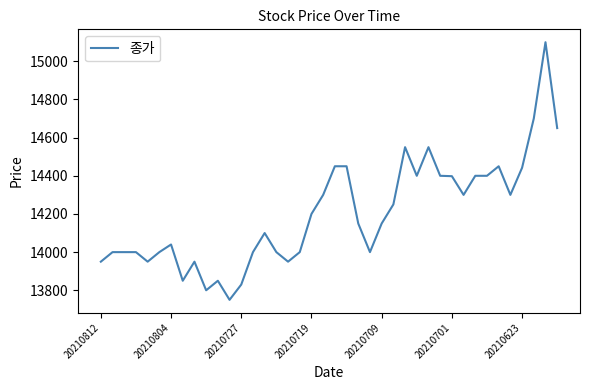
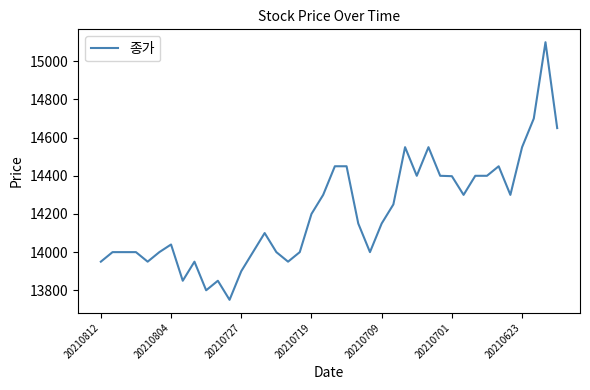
  {
    "20210812": 13950,
    "20210804": 14040,
-   "20210727": 13830,
+   "20210727": 13900,
    "20210719": 14200,
    "20210709": 14150,
    "20210701": 14400,
-   "20210623": 14440
+   "20210623": 14550
  }
